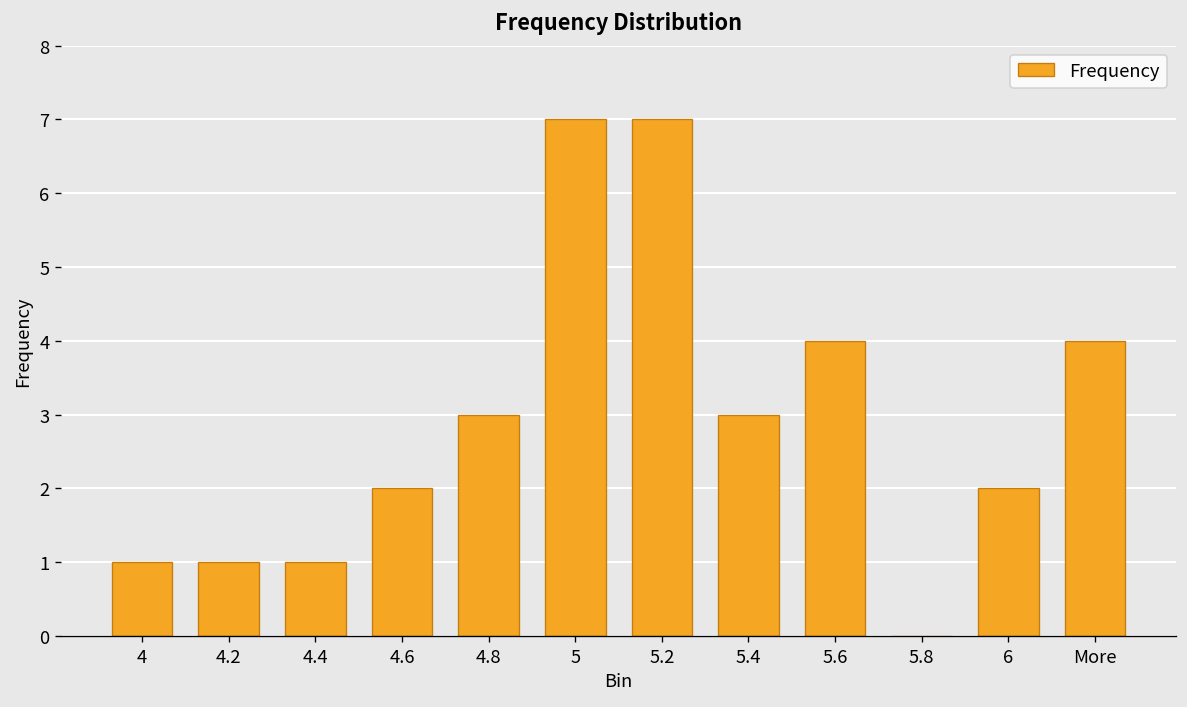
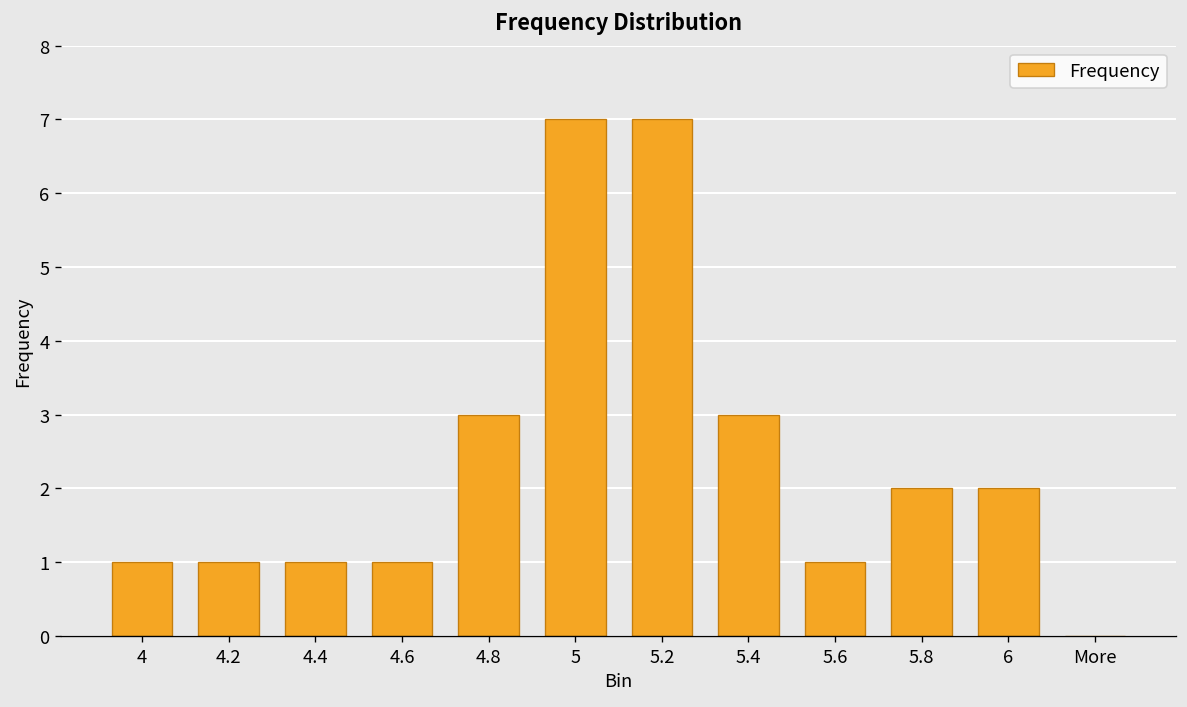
  {
    "4": 1,
    "4.2": 1,
    "4.4": 1,
-   "4.6": 2,
+   "4.6": 1,
    "4.8": 3,
    "5": 7,
    "5.2": 7,
    "5.4": 3,
-   "5.6": 4,
-   "5.8": 0,
+   "5.6": 1,
+   "5.8": 2,
    "6": 2,
-   "More": 4
+   "More": 0
  }
